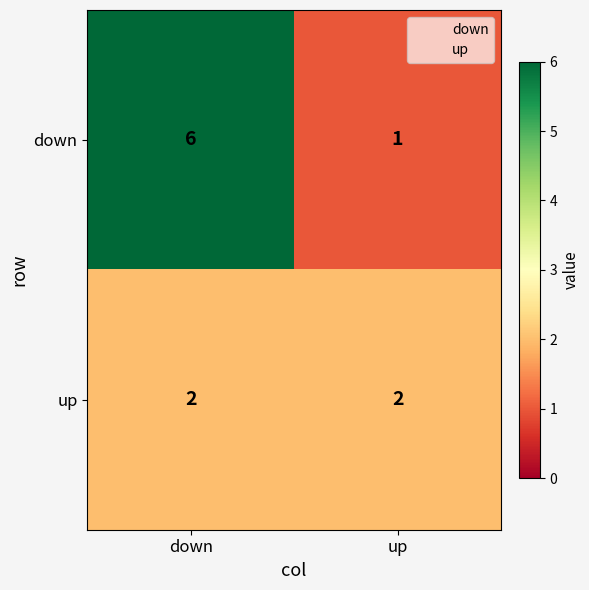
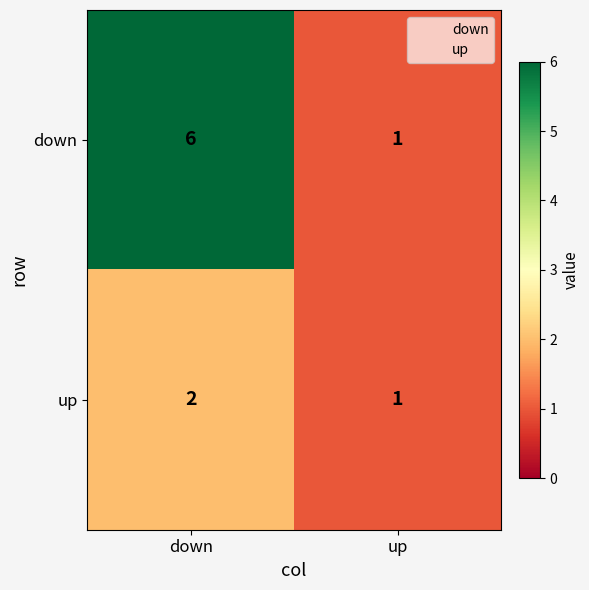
  {
    "down": {
      "down": 6,
      "up": 1
    },
    "up": {
      "down": 2,
-     "up": 2
+     "up": 1
    }
  }
